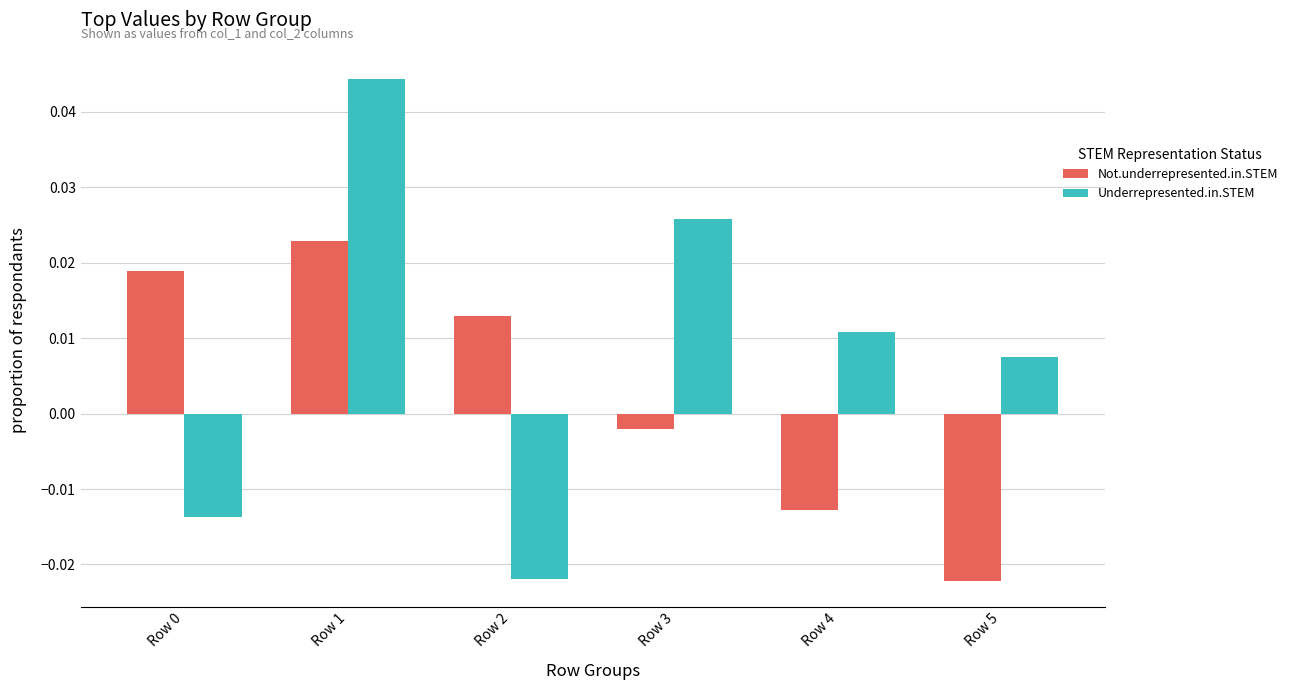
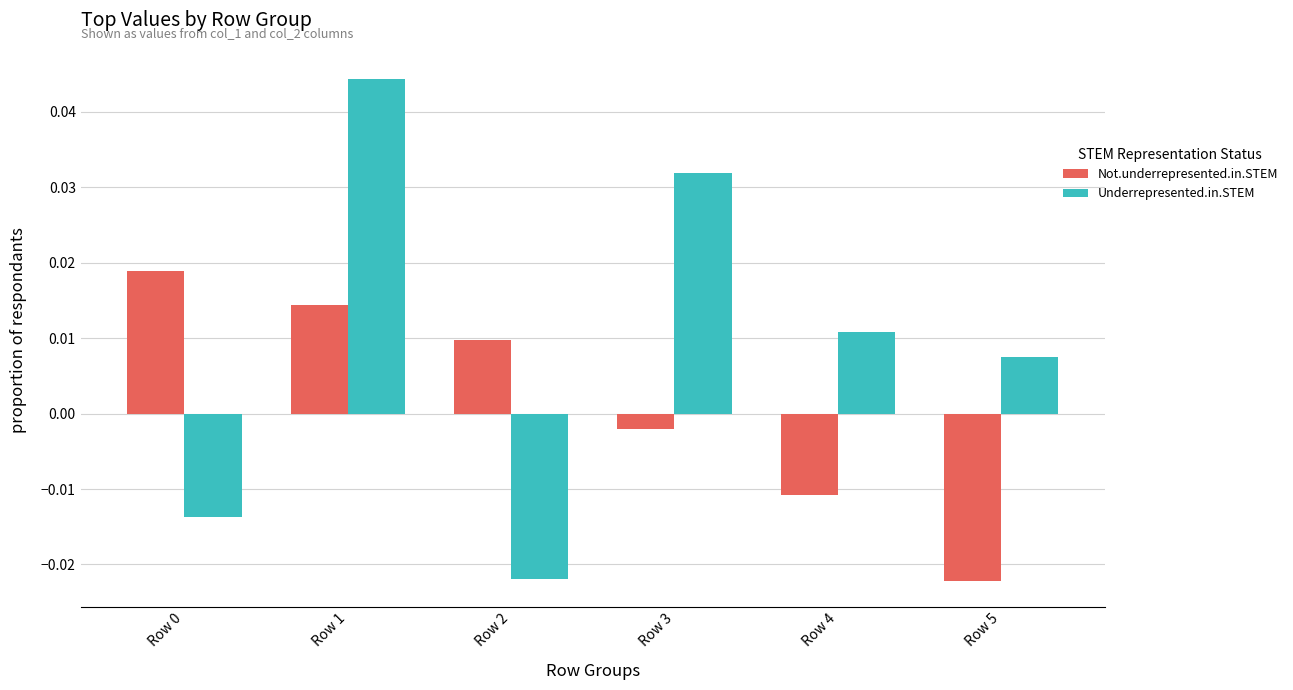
  {
    "Not.underrepresented.in.STEM": {
      "Row 0": 0.019,
-     "Row 1": 0.023,
-     "Row 2": 0.013,
+     "Row 1": 0.014,
+     "Row 2": 0.010,
      "Row 3": -0.002,
-     "Row 4": -0.013,
+     "Row 4": -0.011,
      "Row 5": -0.022
    },
    "Underrepresented.in.STEM": {
      "Row 0": -0.014,
      "Row 1": 0.044,
      "Row 2": -0.022,
-     "Row 3": 0.026,
+     "Row 3": 0.032,
      "Row 4": 0.011,
      "Row 5": 0.008
    }
  }
